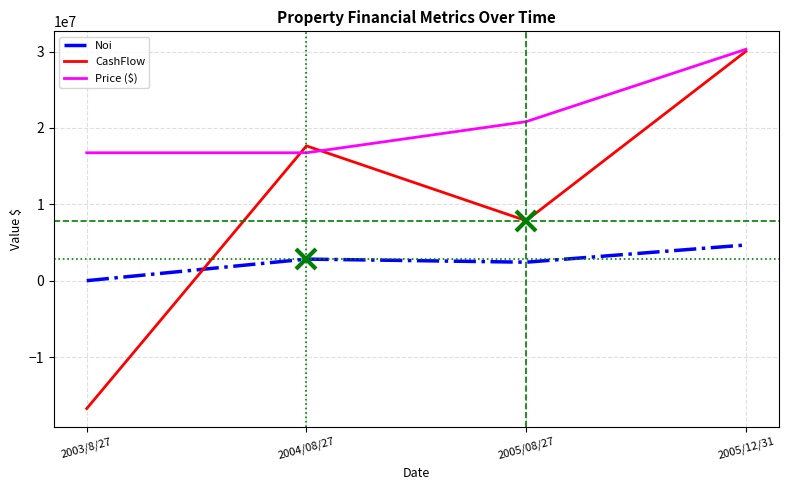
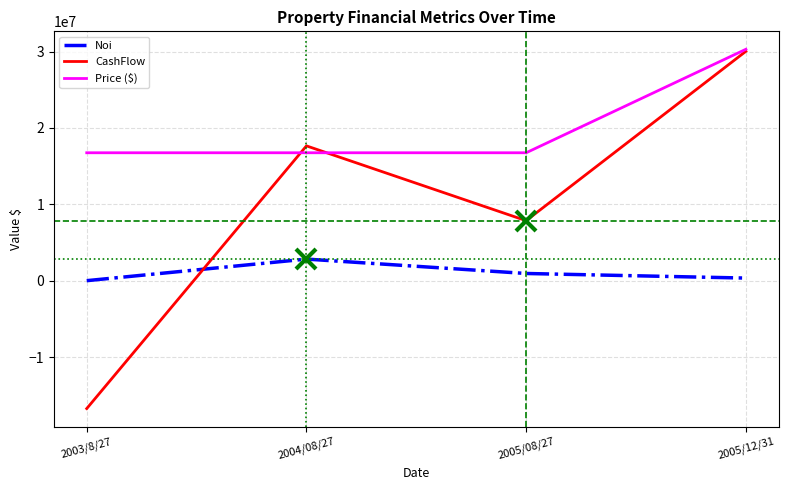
  {
    "Noi": {
      "2003/8/27": 0,
-     "2005/08/27": 2000000,
-     "2005/12/31": 5000000
+     "2005/08/27": 1000000,
+     "2005/12/31": 0
    },
    "CashFlow": {
      "2003/8/27": -17000000,
      "2004/08/27": 18000000
    },
    "Price ($)": {
      "2003/8/27": 17000000,
      "2004/08/27": 17000000,
-     "2005/08/27": 21000000
+     "2005/08/27": 17000000
    }
  }
